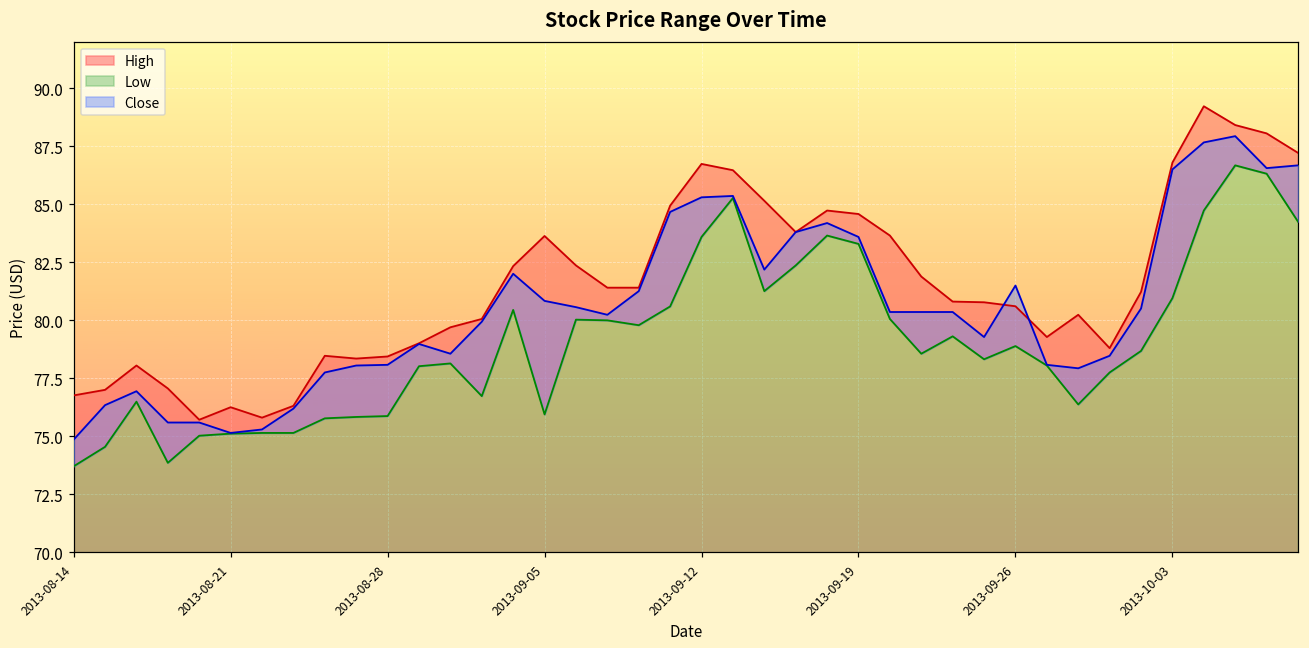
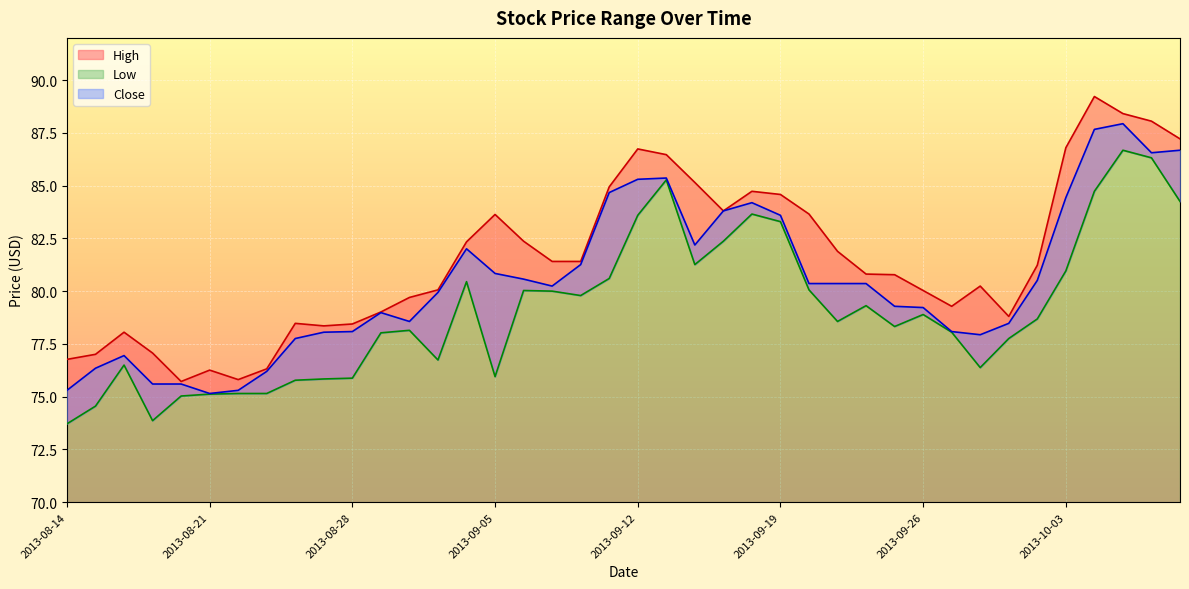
  {
    "High": {
      "2013-08-14": 76.8,
      "2013-08-21": 76.3,
      "2013-08-28": 78.4,
      "2013-09-05": 83.6,
      "2013-09-12": 86.7,
      "2013-09-19": 84.6,
-     "2013-09-26": 80.6,
+     "2013-09-26": 80.0,
      "2013-10-03": 86.8
    },
    "Low": {
      "2013-08-14": 73.7,
      "2013-08-28": 75.9,
      "2013-09-05": 75.9,
      "2013-09-12": 83.6,
      "2013-09-19": 83.3,
      "2013-09-26": 78.9,
      "2013-10-03": 81.0
    },
    "Close": {
-     "2013-08-14": 74.9,
+     "2013-08-14": 75.3,
      "2013-08-28": 78.1,
      "2013-09-05": 80.8,
      "2013-09-12": 85.3,
      "2013-09-19": 83.6,
-     "2013-09-26": 81.5,
-     "2013-10-03": 86.5
+     "2013-09-26": 79.2,
+     "2013-10-03": 84.4
    }
  }
